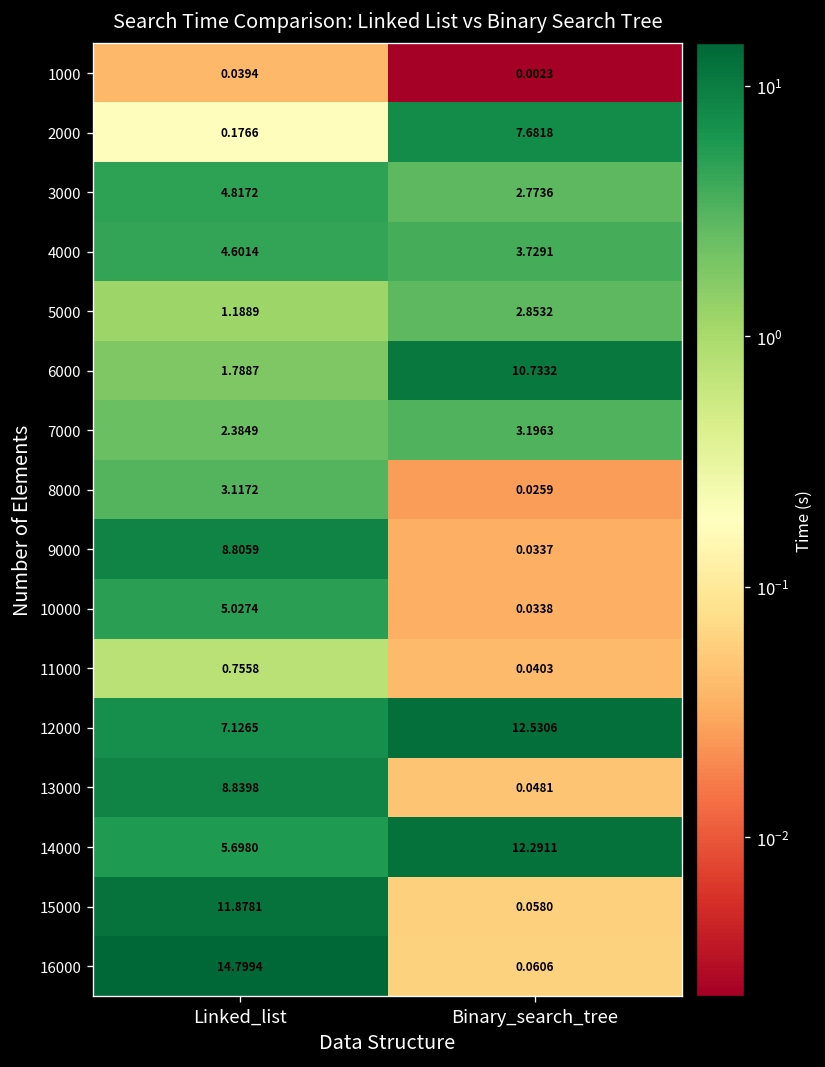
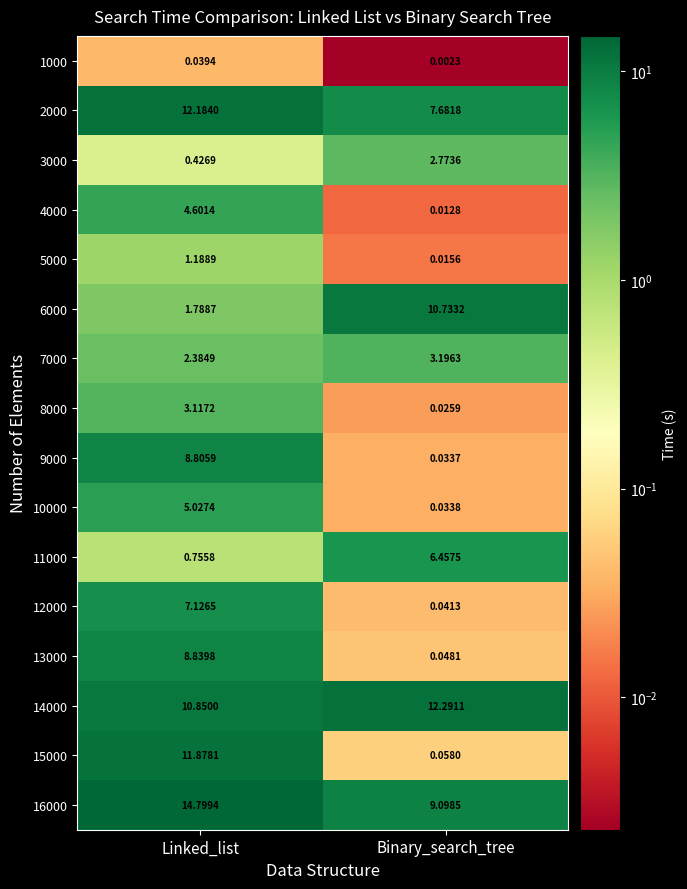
  {
    "1000": {
      "Linked_list": 0.0394,
      "Binary_search_tree": 0.0023
    },
    "2000": {
-     "Linked_list": 0.1766,
+     "Linked_list": 12.1840,
      "Binary_search_tree": 7.6818
    },
    "3000": {
-     "Linked_list": 4.8172,
+     "Linked_list": 0.4269,
      "Binary_search_tree": 2.7736
    },
    "4000": {
      "Linked_list": 4.6014,
-     "Binary_search_tree": 3.7291
+     "Binary_search_tree": 0.0128
    },
    "5000": {
      "Linked_list": 1.1889,
-     "Binary_search_tree": 2.8532
+     "Binary_search_tree": 0.0156
    },
    "6000": {
      "Linked_list": 1.7887,
      "Binary_search_tree": 10.7332
    },
    "7000": {
      "Linked_list": 2.3849,
      "Binary_search_tree": 3.1963
    },
    "8000": {
      "Linked_list": 3.1172,
      "Binary_search_tree": 0.0259
    },
    "9000": {
      "Linked_list": 8.8059,
      "Binary_search_tree": 0.0337
    },
    "10000": {
      "Linked_list": 5.0274,
      "Binary_search_tree": 0.0338
    },
    "11000": {
      "Linked_list": 0.7558,
-     "Binary_search_tree": 0.0403
+     "Binary_search_tree": 6.4575
    },
    "12000": {
      "Linked_list": 7.1265,
-     "Binary_search_tree": 12.5306
+     "Binary_search_tree": 0.0413
    },
    "13000": {
      "Linked_list": 8.8398,
      "Binary_search_tree": 0.0481
    },
    "14000": {
-     "Linked_list": 5.6980,
+     "Linked_list": 10.8500,
      "Binary_search_tree": 12.2911
    },
    "15000": {
      "Linked_list": 11.8781,
      "Binary_search_tree": 0.0580
    },
    "16000": {
      "Linked_list": 14.7994,
-     "Binary_search_tree": 0.0606
+     "Binary_search_tree": 9.0985
    }
  }
